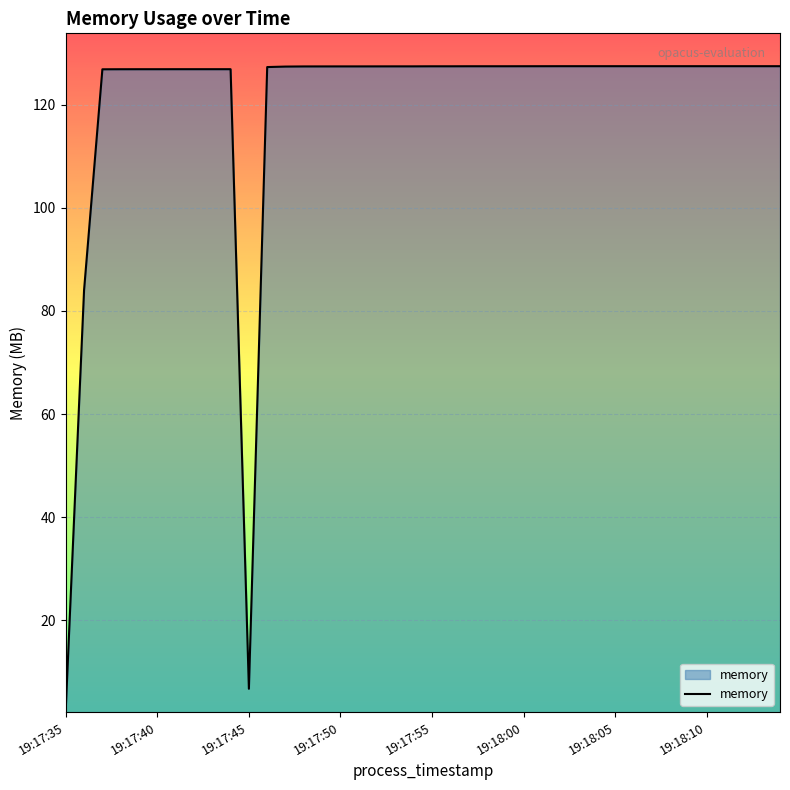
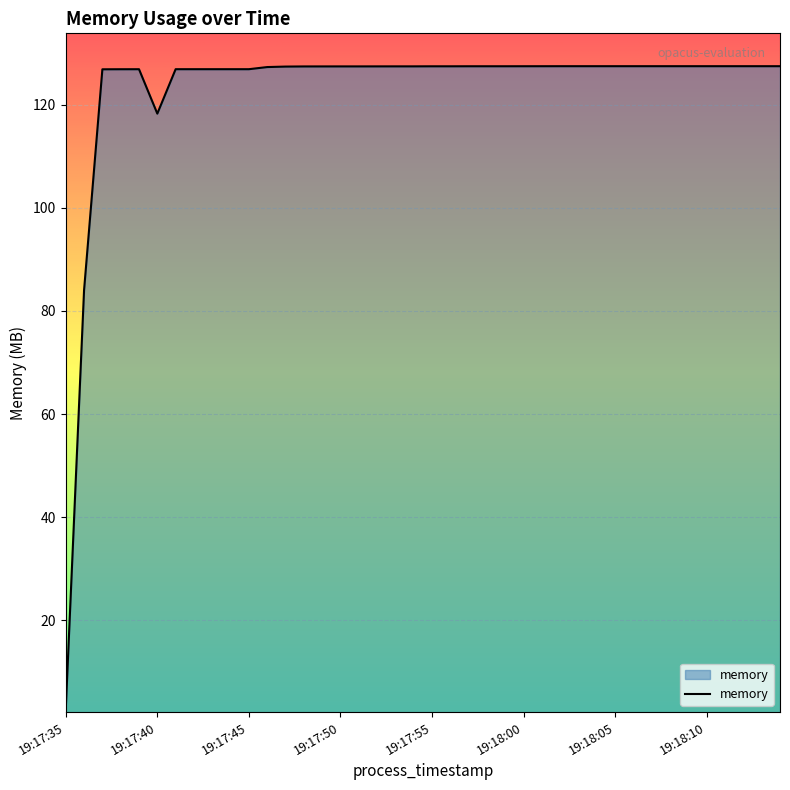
  {
    "19:17:35": 3,
-   "19:17:40": 127,
-   "19:17:45": 7,
+   "19:17:40": 118,
+   "19:17:45": 127,
    "19:17:50": 127,
    "19:17:55": 127,
    "19:18:00": 127,
    "19:18:05": 127,
    "19:18:10": 127
  }
